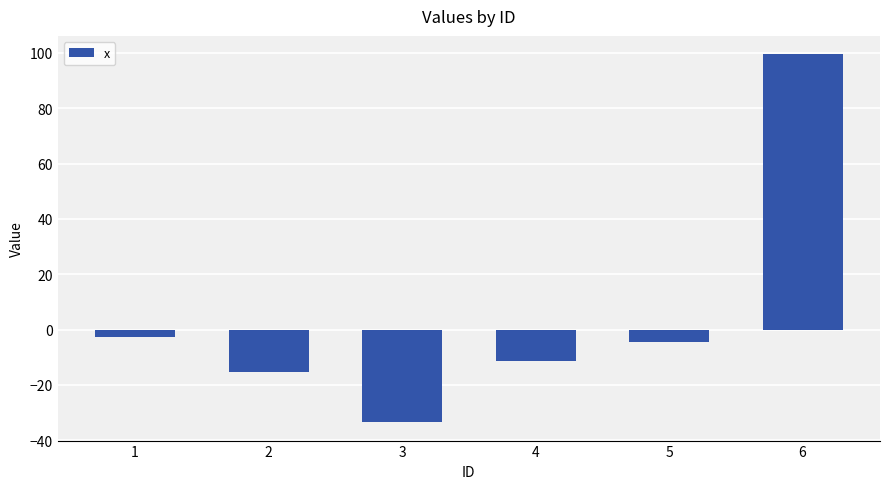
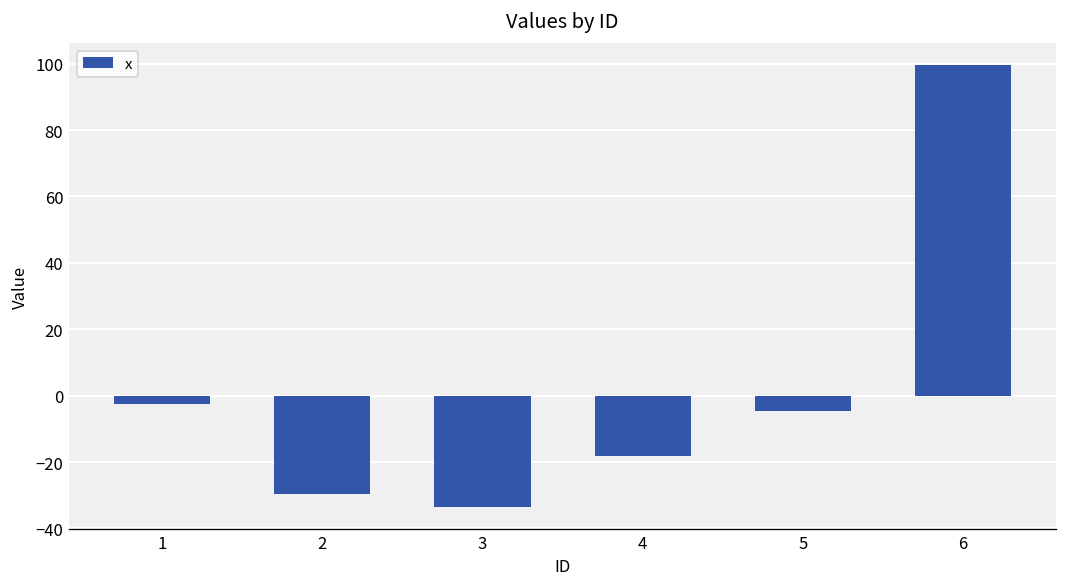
  {
    "1": -3,
-   "2": -16,
+   "2": -30,
    "3": -34,
-   "4": -12,
+   "4": -18,
    "5": -5,
    "6": 100
  }
